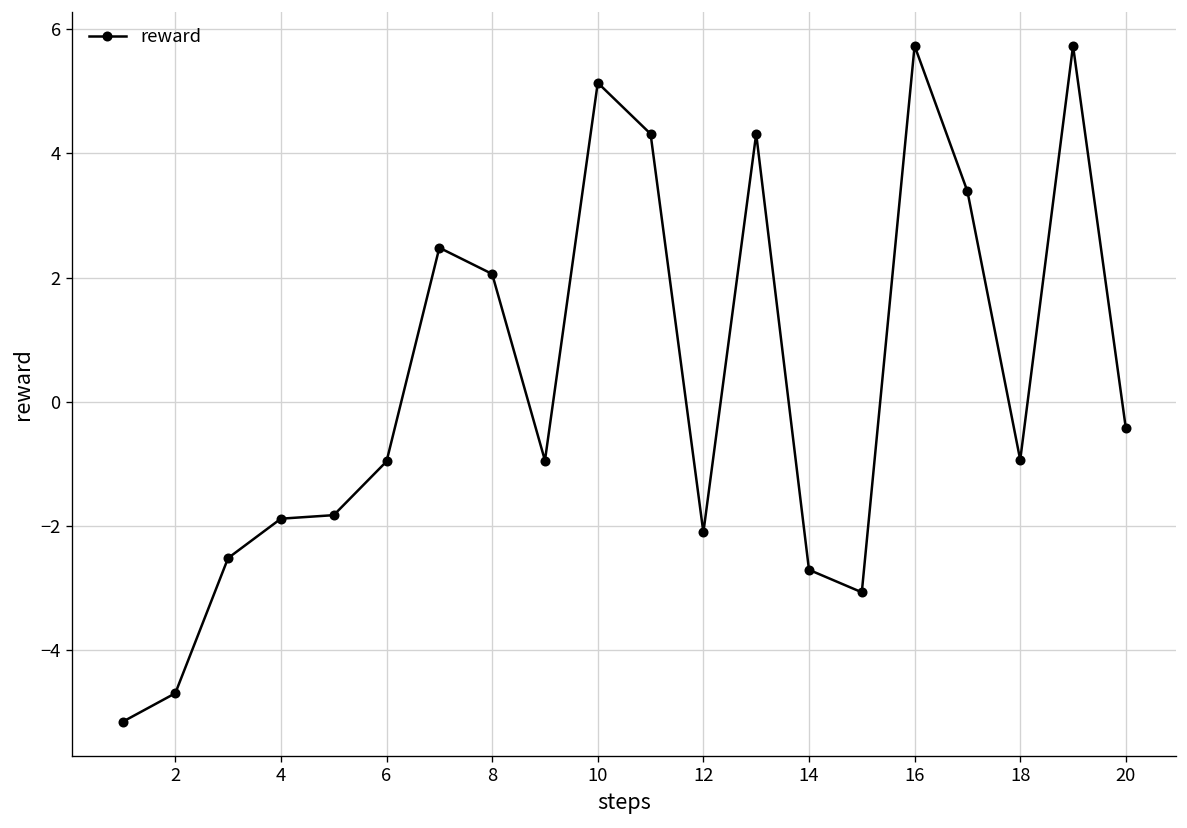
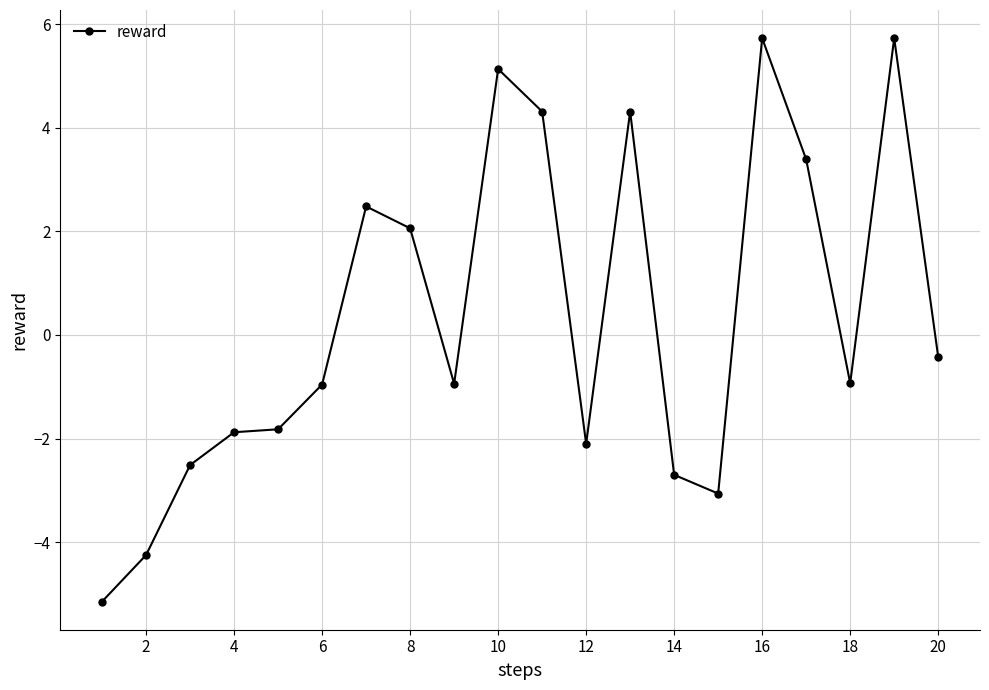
  {
-   "2": -4.7,
+   "2": -4.3,
    "4": -1.9,
    "6": -1.0,
    "8": 2.1,
    "10": 5.1,
    "12": -2.1,
    "14": -2.7,
    "16": 5.7,
    "18": -0.9,
    "20": -0.4
  }
